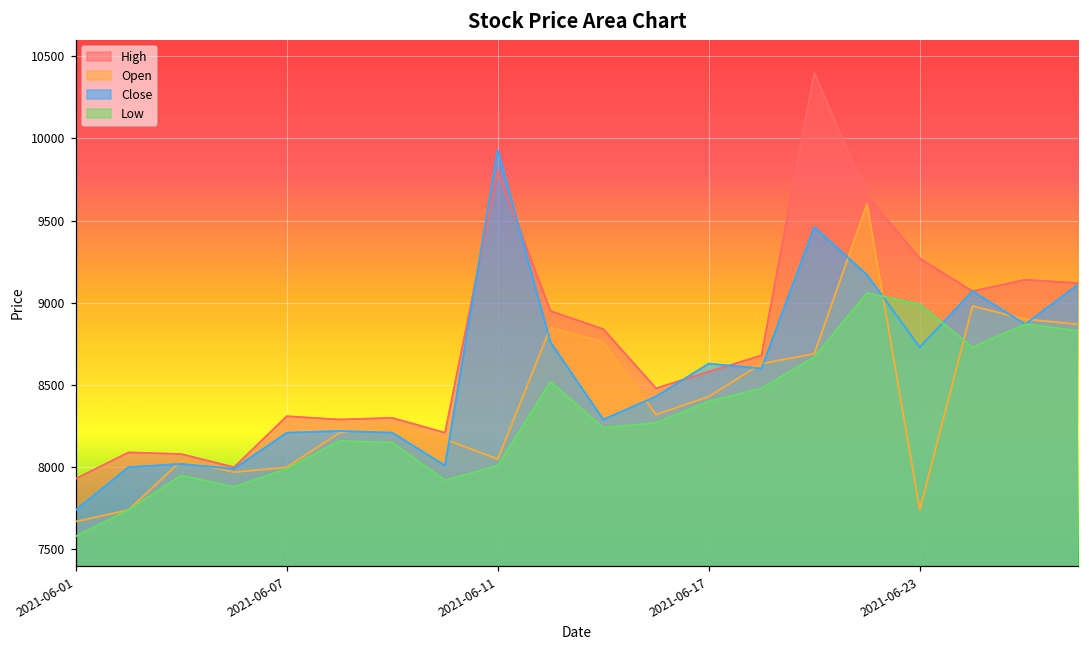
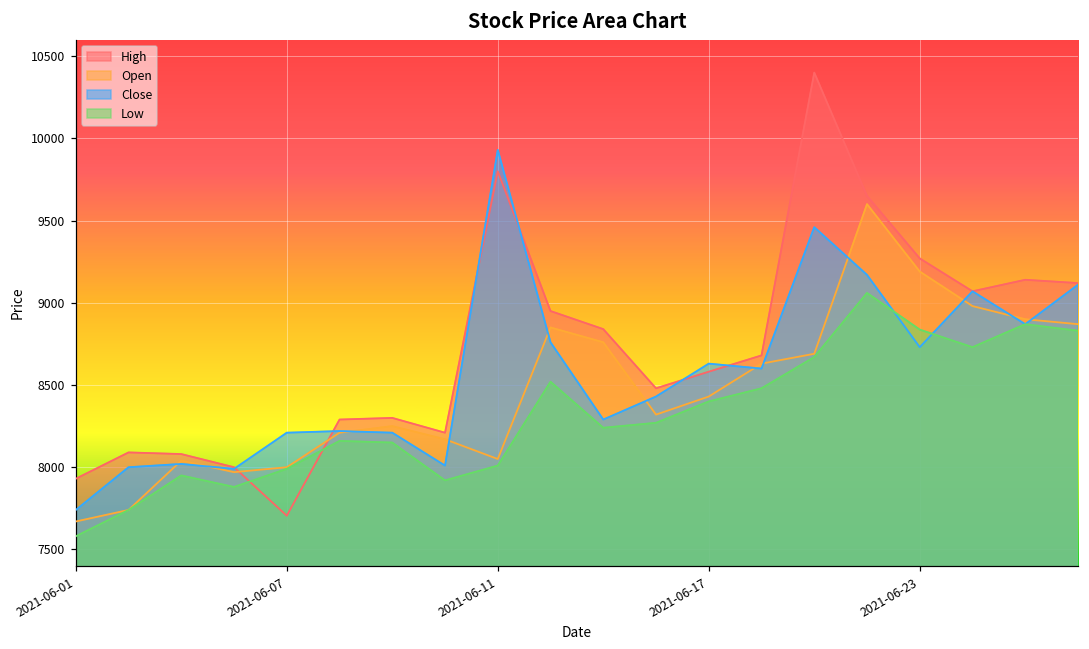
  {
    "High": {
      "2021-06-01": 7930,
-     "2021-06-07": 8310,
+     "2021-06-07": 7710,
      "2021-06-11": 9800,
      "2021-06-17": 8580,
      "2021-06-23": 9270
    },
    "Open": {
      "2021-06-01": 7670,
      "2021-06-11": 8050,
      "2021-06-17": 8430,
-     "2021-06-23": 7740
+     "2021-06-23": 9190
    },
    "Close": {
      "2021-06-01": 7740,
      "2021-06-07": 8210,
      "2021-06-11": 9930,
      "2021-06-17": 8630,
      "2021-06-23": 8730
    },
    "Low": {
      "2021-06-01": 7580,
      "2021-06-11": 8010,
      "2021-06-17": 8400,
-     "2021-06-23": 8990
+     "2021-06-23": 8840
    }
  }
